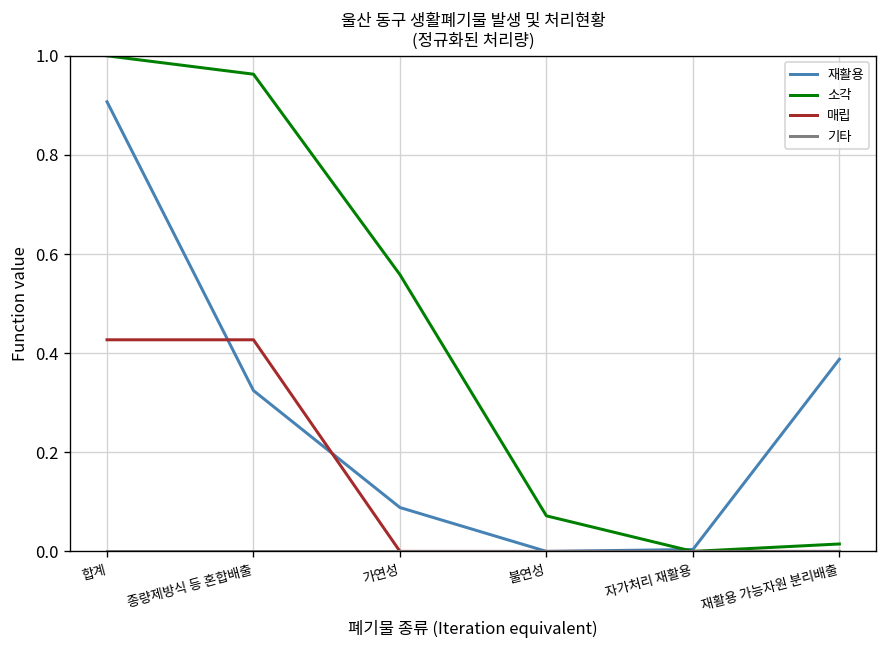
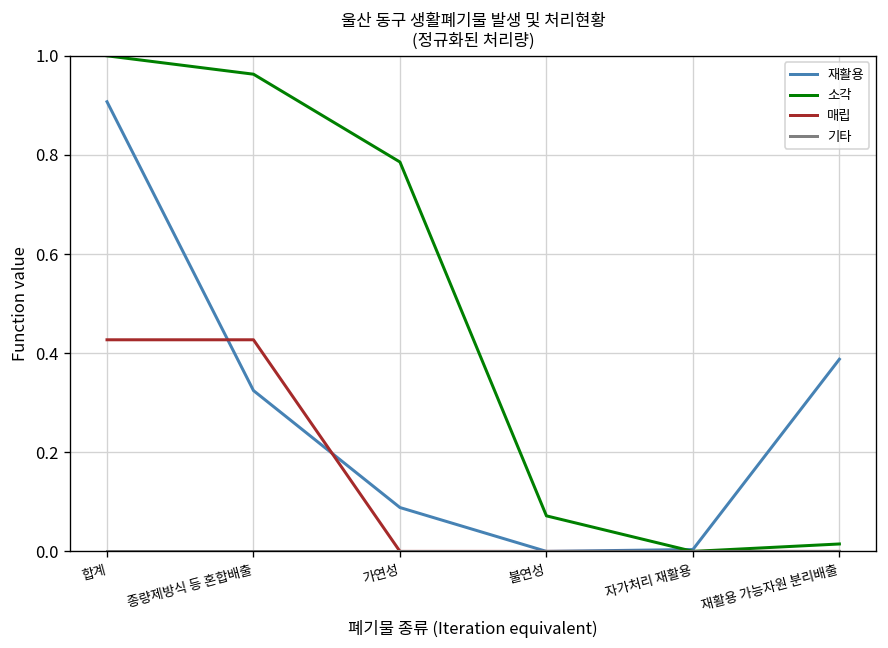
  {
    "재활용": {
      "합계": 0.91,
      "종량제방식 등 혼합배출": 0.32,
      "가연성": 0.09,
      "재활용 가능자원 분리배출": 0.39
    },
    "소각": {
      "합계": 1.00,
      "종량제방식 등 혼합배출": 0.96,
-     "가연성": 0.56,
+     "가연성": 0.79,
      "불연성": 0.07,
      "재활용 가능자원 분리배출": 0.01
    },
    "매립": {
      "합계": 0.43,
      "종량제방식 등 혼합배출": 0.43
    },
    "기타": {
      "합계": 0.00,
      "종량제방식 등 혼합배출": 0.00
    }
  }
